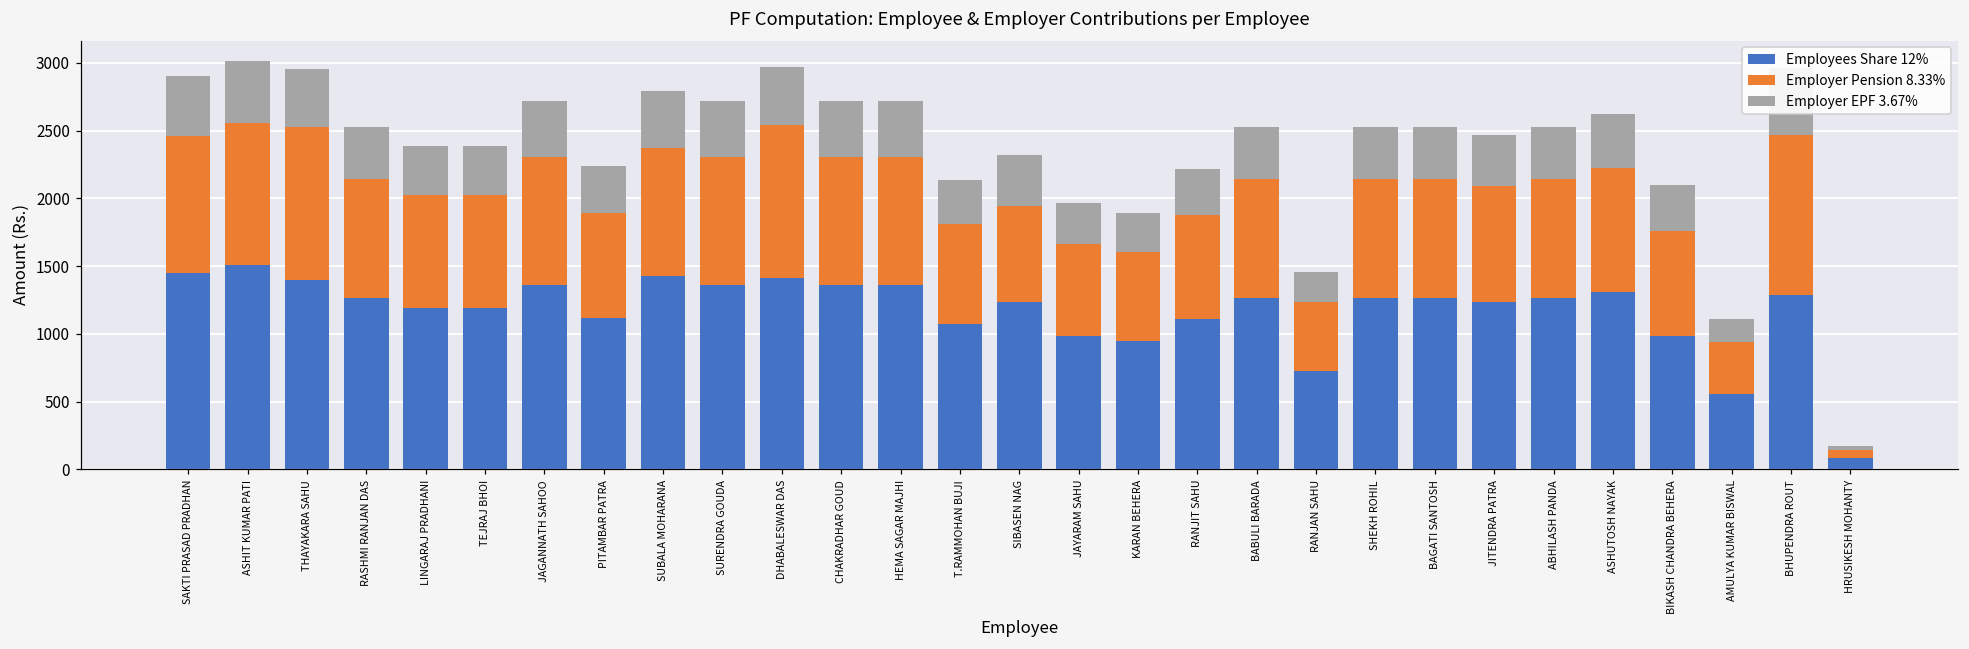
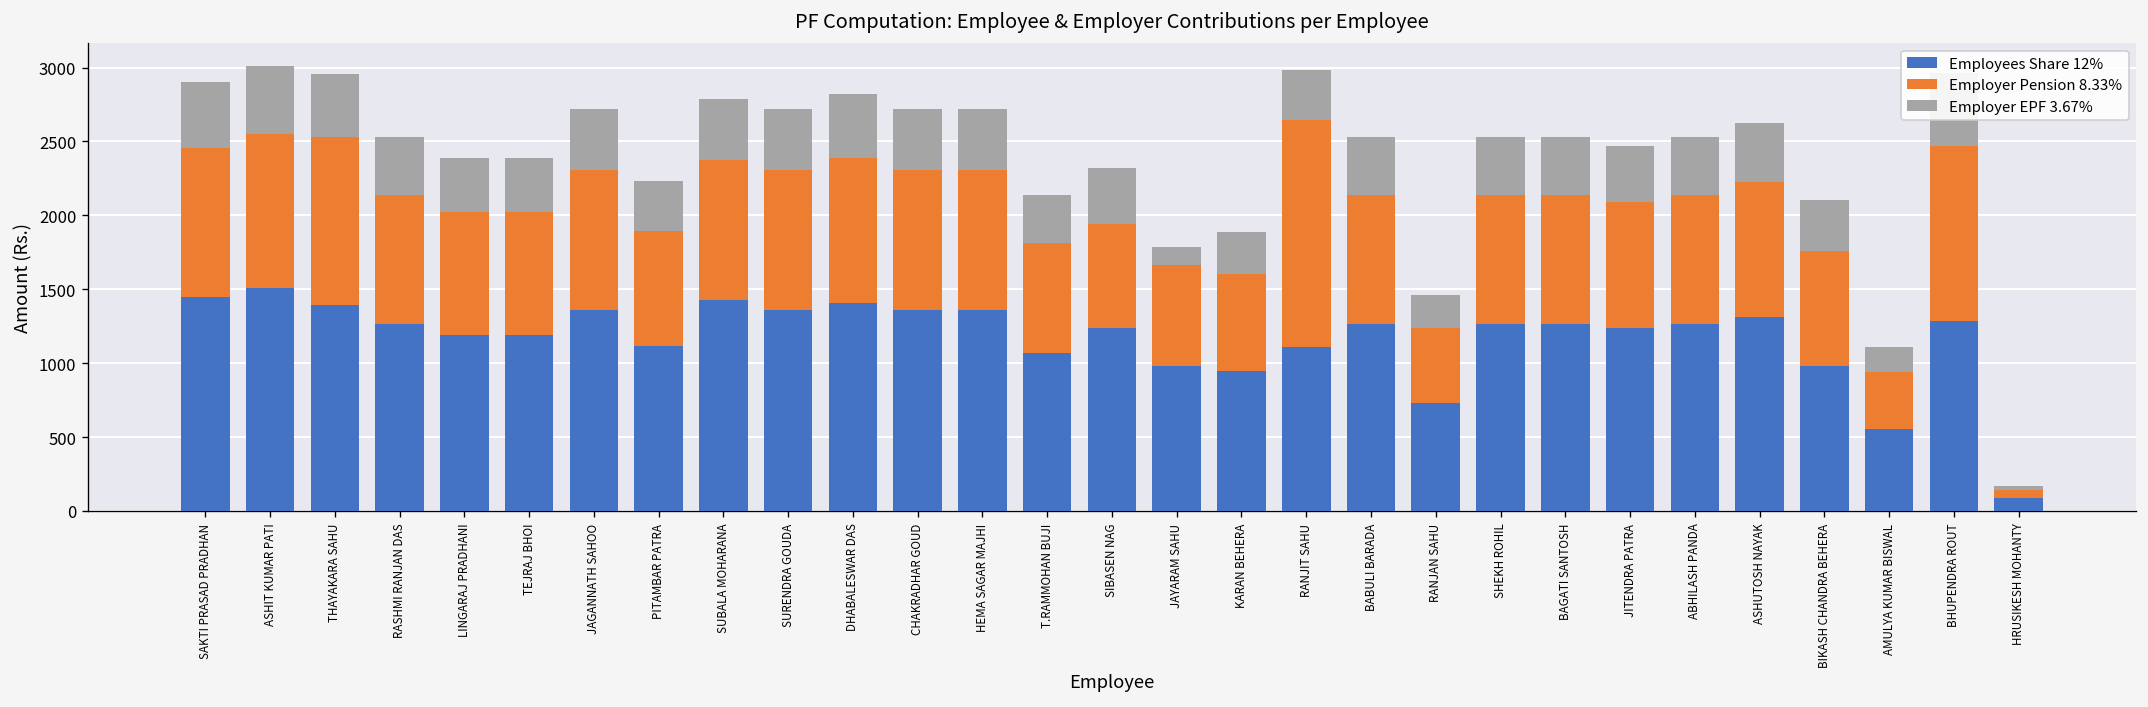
  {
    "Employees Share 12%": {
      "SAKTI PRASAD PRADHAN": 1450,
      "ASHIT KUMAR PATI": 1510,
      "THAYAKARA SAHU": 1400,
      "RASHMI RANJAN DAS": 1260,
      "LINGARAJ PRADHANI": 1190,
      "TEJRAJ BHOI": 1190,
      "JAGANNATH SAHOO": 1360,
      "PITAMBAR PATRA": 1120,
      "SUBALA MOHARANA": 1430,
      "SURENDRA GOUDA": 1360,
      "DHABALESWAR DAS": 1410,
      "CHAKRADHAR GOUD": 1360,
      "HEMA SAGAR MAJHI": 1360,
      "T.RAMMOHAN BUJI": 1070,
      "SIBASEN NAG": 1240,
      "JAYARAM SAHU": 980,
      "KARAN BEHERA": 950,
      "RANJIT SAHU": 1110,
      "BABULI BARADA": 1260,
      "RANJAN SAHU": 730,
      "SHEKH ROHIL": 1260,
      "BAGATI SANTOSH": 1260,
      "JITENDRA PATRA": 1240,
      "ABHILASH PANDA": 1260,
      "ASHUTOSH NAYAK": 1310,
      "BIKASH CHANDRA BEHERA": 980,
      "AMULYA KUMAR BISWAL": 550,
      "BHUPENDRA ROUT": 1280,
      "HRUSIKESH MOHANTY": 90
    },
    "Employer Pension 8.33%": {
      "SAKTI PRASAD PRADHAN": 1010,
      "ASHIT KUMAR PATI": 1050,
      "THAYAKARA SAHU": 1130,
      "RASHMI RANJAN DAS": 880,
      "LINGARAJ PRADHANI": 830,
      "TEJRAJ BHOI": 830,
      "JAGANNATH SAHOO": 950,
      "PITAMBAR PATRA": 780,
      "SUBALA MOHARANA": 950,
      "SURENDRA GOUDA": 950,
-     "DHABALESWAR DAS": 1130,
+     "DHABALESWAR DAS": 980,
      "CHAKRADHAR GOUD": 950,
      "HEMA SAGAR MAJHI": 950,
      "T.RAMMOHAN BUJI": 740,
      "SIBASEN NAG": 710,
      "JAYARAM SAHU": 680,
      "KARAN BEHERA": 660,
-     "RANJIT SAHU": 770,
+     "RANJIT SAHU": 1540,
      "BABULI BARADA": 880,
      "RANJAN SAHU": 510,
      "SHEKH ROHIL": 880,
      "BAGATI SANTOSH": 880,
      "JITENDRA PATRA": 860,
      "ABHILASH PANDA": 880,
      "ASHUTOSH NAYAK": 910,
      "BIKASH CHANDRA BEHERA": 780,
      "AMULYA KUMAR BISWAL": 380,
      "BHUPENDRA ROUT": 1190,
      "HRUSIKESH MOHANTY": 60
    },
    "Employer EPF 3.67%": {
      "SAKTI PRASAD PRADHAN": 440,
      "ASHIT KUMAR PATI": 460,
      "THAYAKARA SAHU": 430,
      "RASHMI RANJAN DAS": 390,
      "LINGARAJ PRADHANI": 370,
      "TEJRAJ BHOI": 370,
      "JAGANNATH SAHOO": 420,
      "PITAMBAR PATRA": 340,
      "SUBALA MOHARANA": 420,
      "SURENDRA GOUDA": 420,
      "DHABALESWAR DAS": 430,
      "CHAKRADHAR GOUD": 420,
      "HEMA SAGAR MAJHI": 420,
      "T.RAMMOHAN BUJI": 330,
      "SIBASEN NAG": 380,
-     "JAYARAM SAHU": 300,
+     "JAYARAM SAHU": 120,
      "KARAN BEHERA": 290,
      "RANJIT SAHU": 340,
      "BABULI BARADA": 390,
      "RANJAN SAHU": 220,
      "SHEKH ROHIL": 390,
      "BAGATI SANTOSH": 390,
      "JITENDRA PATRA": 380,
      "ABHILASH PANDA": 390,
      "ASHUTOSH NAYAK": 400,
      "BIKASH CHANDRA BEHERA": 340,
      "AMULYA KUMAR BISWAL": 170,
      "HRUSIKESH MOHANTY": 30
    }
  }
